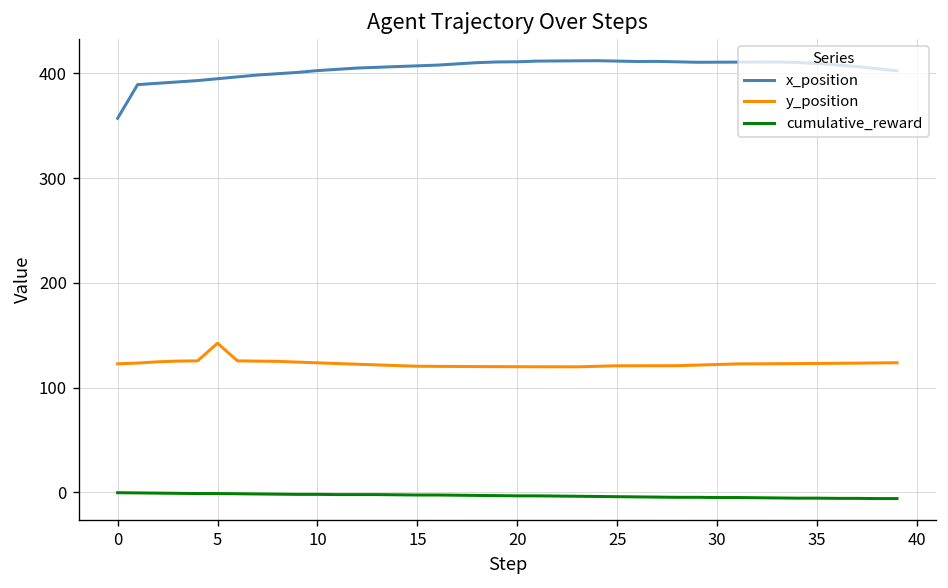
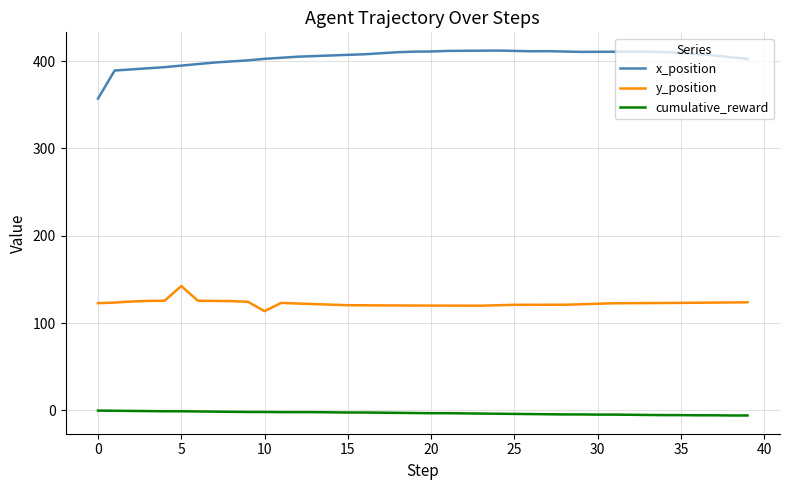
  {
    "x_position": {
      "0": 360,
      "5": 390,
      "10": 400,
      "15": 410,
      "20": 410,
      "25": 410,
      "30": 410
    },
    "y_position": {
      "0": 120,
      "5": 140,
-     "10": 120,
+     "10": 110,
      "15": 120,
      "20": 120,
      "25": 120,
      "30": 120,
      "35": 120
    },
    "cumulative_reward": {
      "0": 0,
      "5": 0,
      "10": 0,
      "15": 0,
      "20": 0,
      "25": 0,
      "30": 0,
      "35": -10
    }
  }
